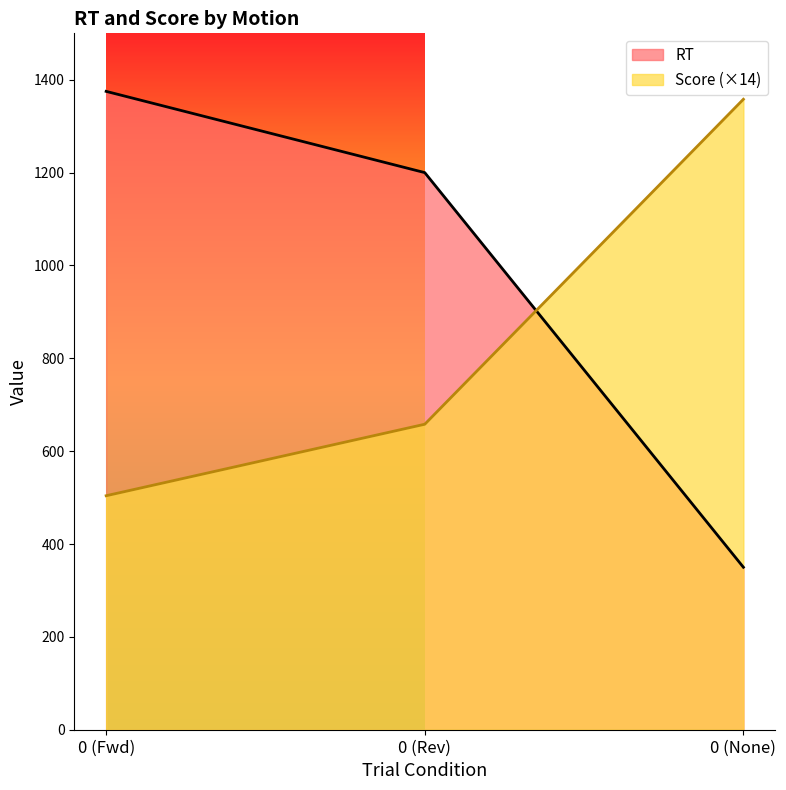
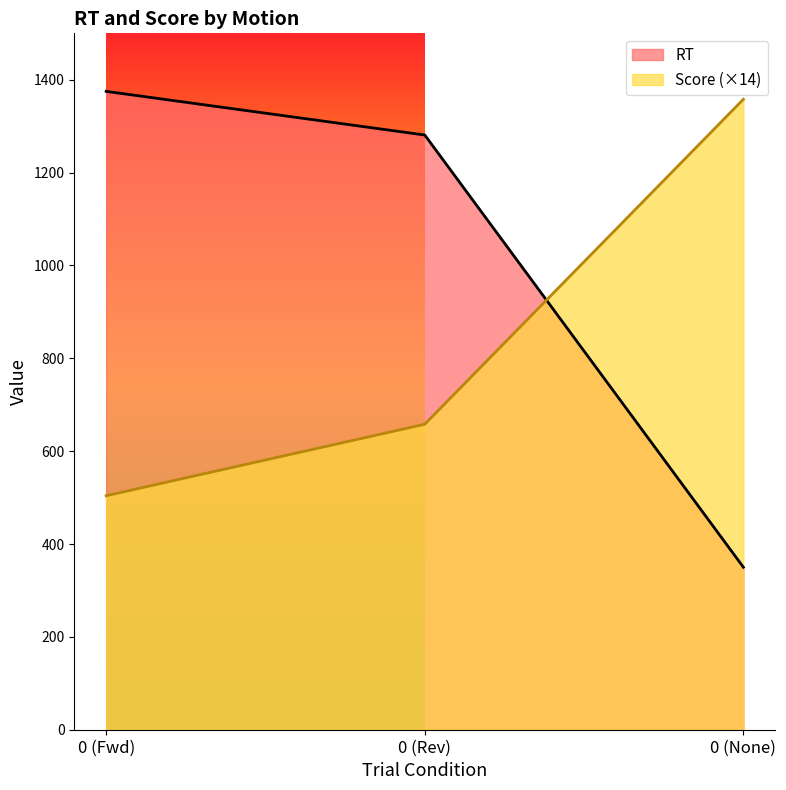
  {
    "RT": {
      "0 (Fwd)": 1380,
-     "0 (Rev)": 1200,
+     "0 (Rev)": 1280,
      "0 (None)": 350
    },
    "Score (×14)": {
      "0 (Fwd)": 500,
      "0 (Rev)": 660,
      "0 (None)": 1360
    }
  }
